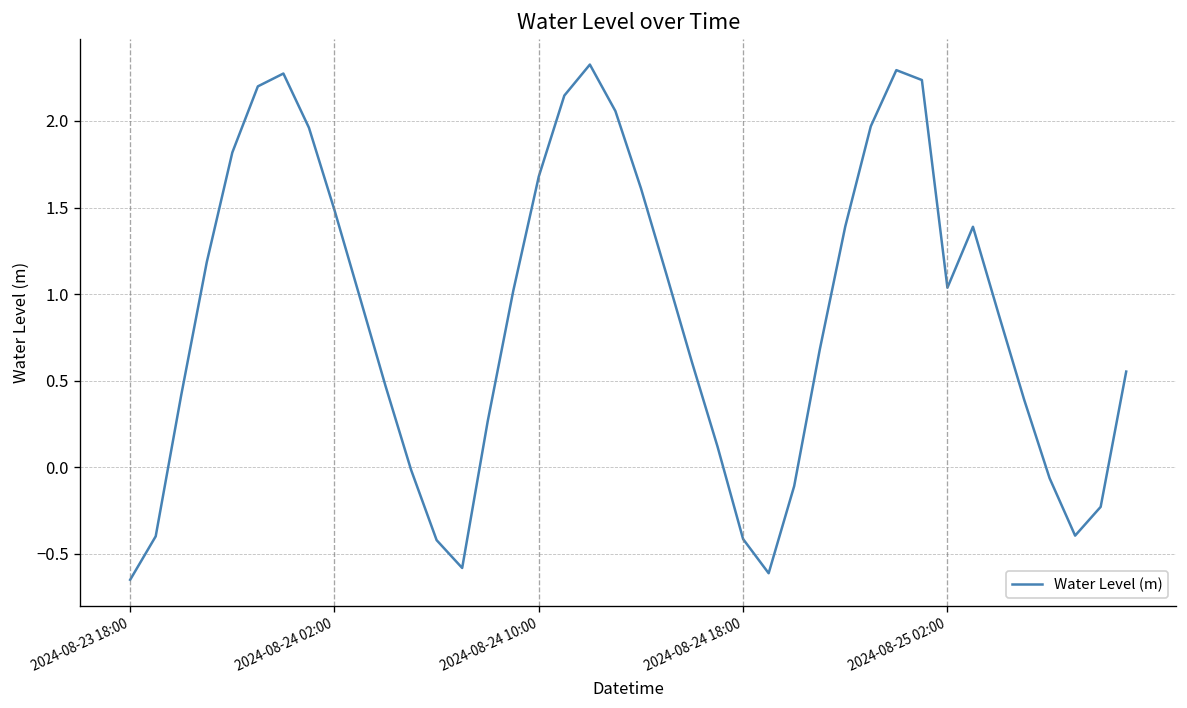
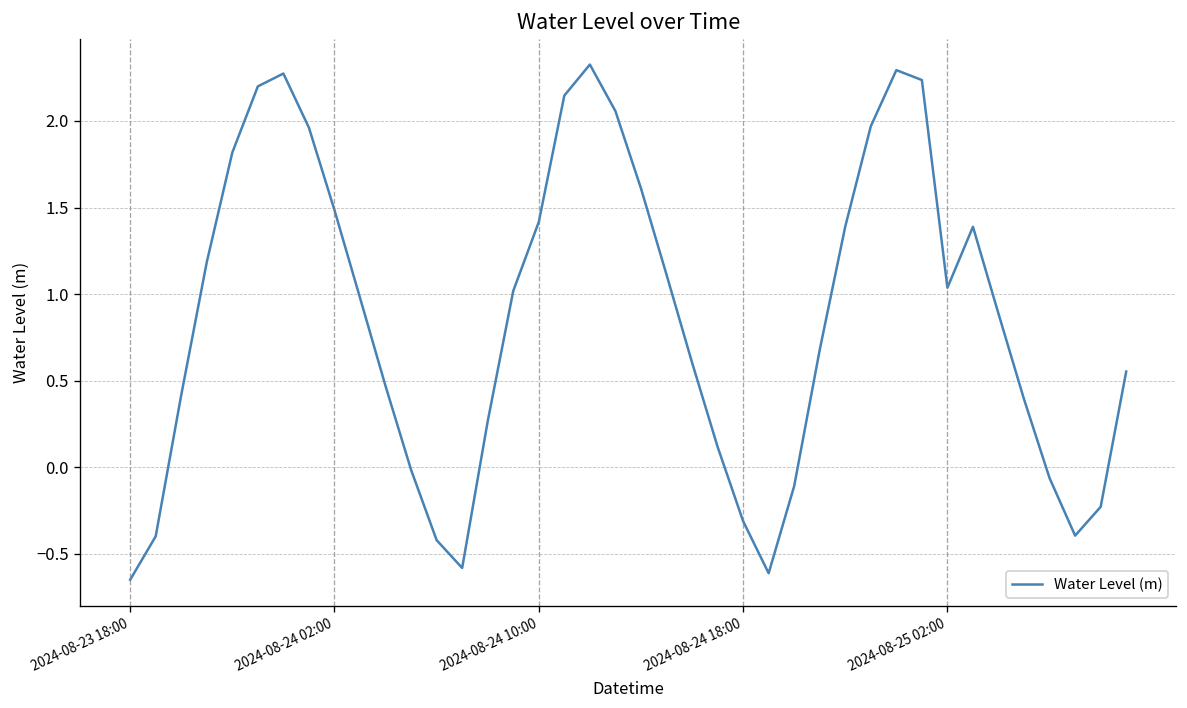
  {
    "2024-08-23 18:00": -0.65,
    "2024-08-24 02:00": 1.49,
-   "2024-08-24 10:00": 1.68,
-   "2024-08-24 18:00": -0.41,
+   "2024-08-24 10:00": 1.42,
+   "2024-08-24 18:00": -0.31,
    "2024-08-25 02:00": 1.04
  }
